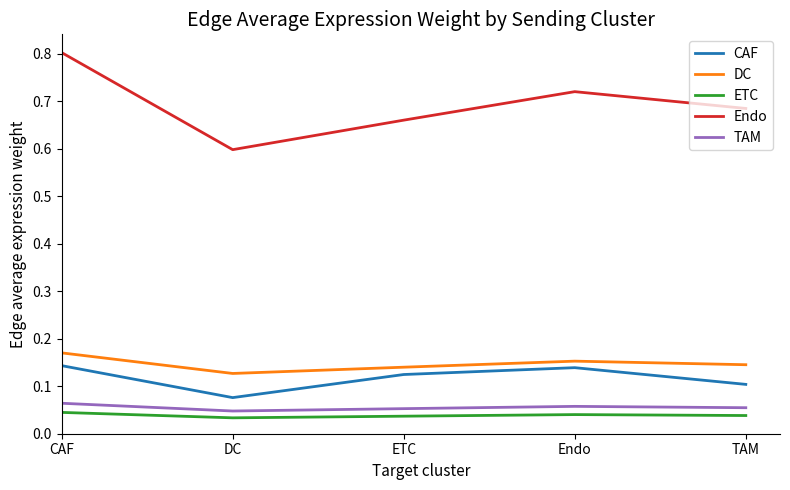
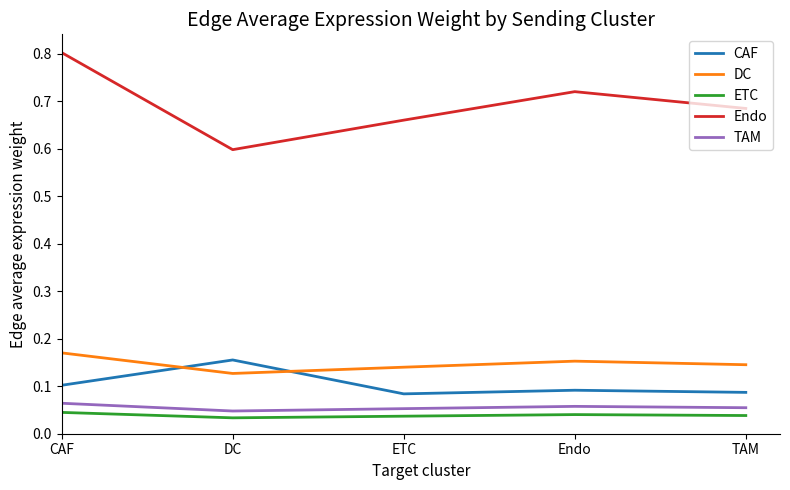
  {
    "CAF": {
-     "CAF": 0.14,
-     "DC": 0.08,
-     "ETC": 0.12,
-     "Endo": 0.14,
-     "TAM": 0.10
+     "CAF": 0.10,
+     "DC": 0.16,
+     "ETC": 0.08,
+     "Endo": 0.09,
+     "TAM": 0.09
    },
    "DC": {
      "CAF": 0.17,
      "DC": 0.13,
      "ETC": 0.14,
      "Endo": 0.15,
      "TAM": 0.15
    },
    "ETC": {
      "CAF": 0.04,
      "DC": 0.03,
      "ETC": 0.04,
      "Endo": 0.04,
      "TAM": 0.04
    },
    "Endo": {
      "CAF": 0.80,
      "DC": 0.60,
      "ETC": 0.66,
      "Endo": 0.72
    },
    "TAM": {
      "CAF": 0.06,
      "DC": 0.05,
      "ETC": 0.05,
      "Endo": 0.06,
      "TAM": 0.05
    }
  }
